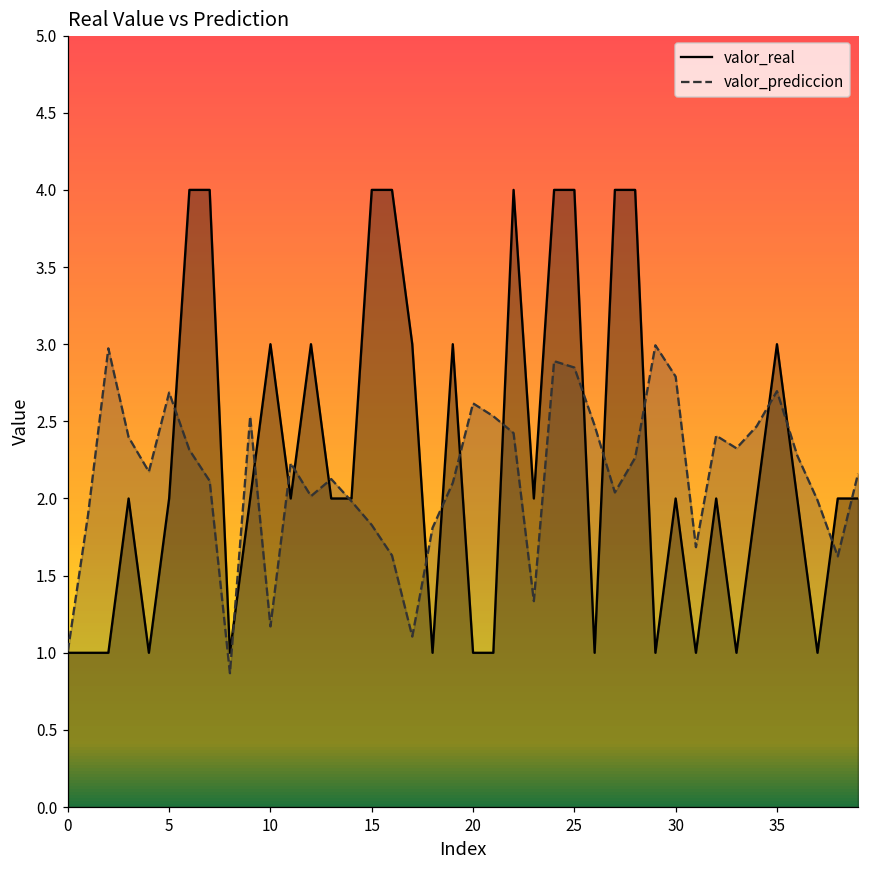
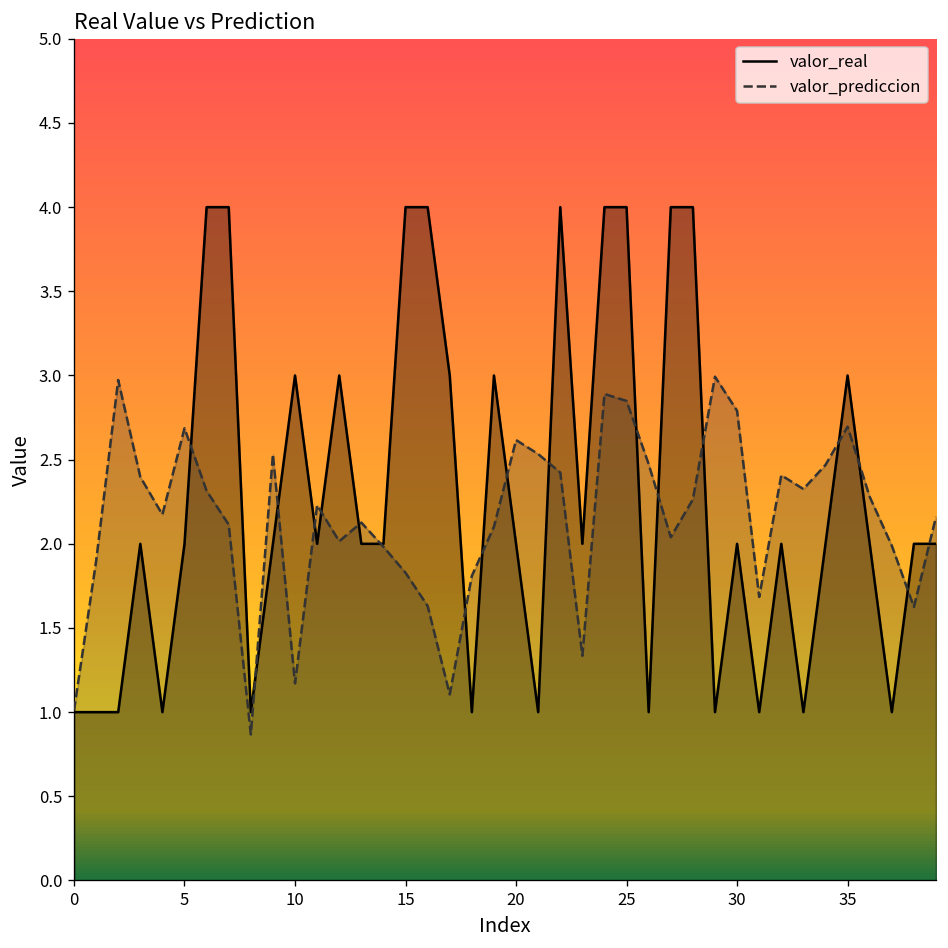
  {
    "valor_real": {
      "5": 2,
      "10": 3,
      "15": 4,
-     "20": 1,
+     "20": 2,
      "25": 4,
      "30": 2,
      "35": 3
    },
    "valor_prediccion": {
      "5": 2.69,
      "10": 1.17,
      "15": 1.83,
      "20": 2.62,
      "25": 2.85,
      "30": 2.79,
      "35": 2.70
    }
  }
